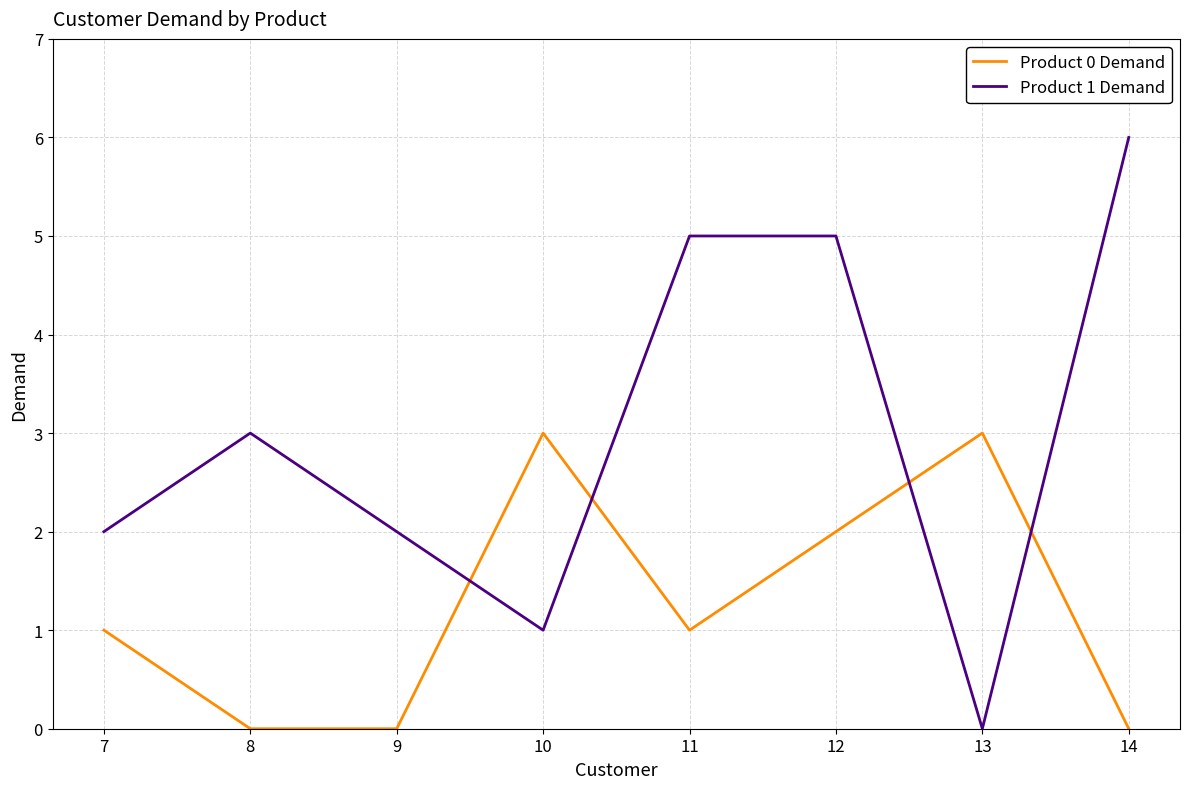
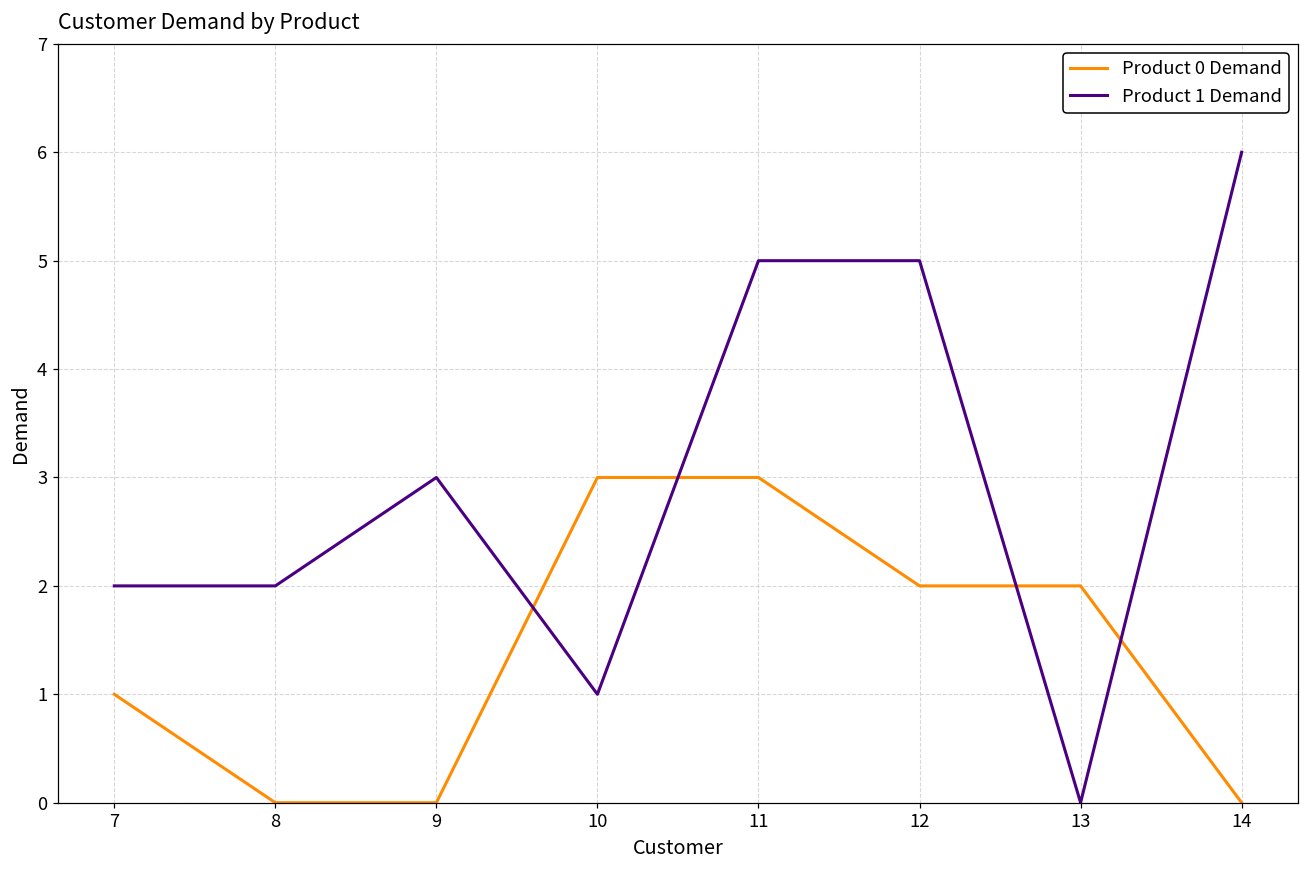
  {
    "Product 0 Demand": {
      "7": 1,
      "8": 0,
      "9": 0,
      "10": 3,
-     "11": 1,
+     "11": 3,
      "12": 2,
-     "13": 3,
+     "13": 2,
      "14": 0
    },
    "Product 1 Demand": {
      "7": 2,
-     "8": 3,
-     "9": 2,
+     "8": 2,
+     "9": 3,
      "10": 1,
      "11": 5,
      "12": 5,
      "13": 0,
      "14": 6
    }
  }
